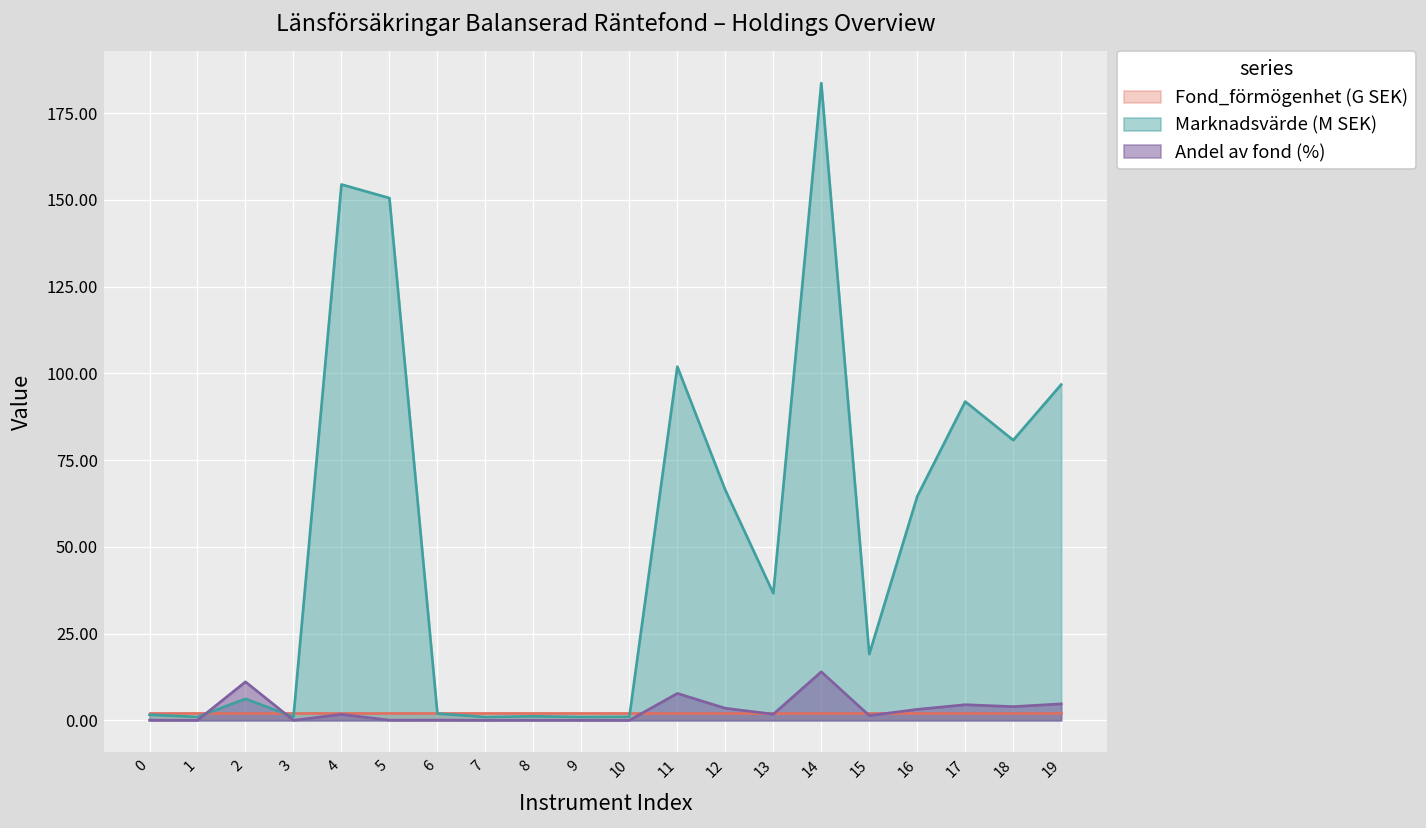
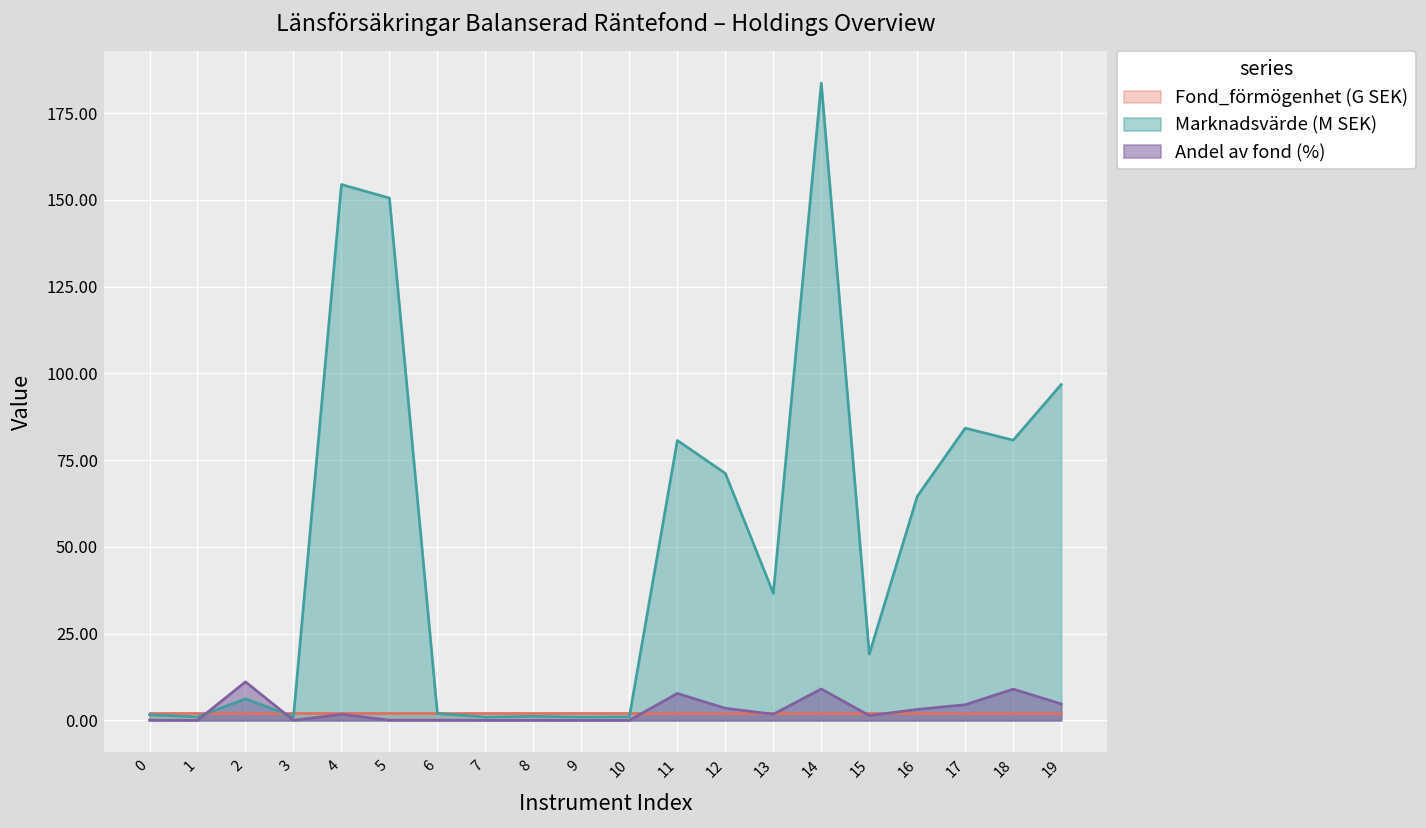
  {
    "Fond_förmögenhet (G SEK)": {
      "1": 2,
      "2": 2,
      "3": 2,
      "5": 2,
      "7": 2,
      "9": 2,
      "10": 2,
      "11": 2,
      "12": 2,
      "14": 2,
      "16": 2,
      "17": 2,
      "18": 2,
      "19": 2
    },
    "Marknadsvärde (M SEK)": {
      "1": 1,
      "2": 6,
      "3": 1,
      "4": 154,
      "5": 151,
      "7": 1,
      "9": 1,
      "10": 1,
-     "11": 102,
-     "12": 66,
+     "11": 81,
+     "12": 71,
      "13": 37,
      "14": 184,
      "15": 19,
      "16": 65,
-     "17": 92,
+     "17": 84,
      "18": 81,
      "19": 97
    },
    "Andel av fond (%)": {
      "0": 0,
      "1": 0,
      "2": 11,
      "3": 0,
      "5": 0,
      "6": 0,
      "7": 0,
      "8": 0,
      "9": 0,
      "10": 0,
      "11": 8,
      "12": 4,
-     "14": 14,
+     "14": 9,
      "16": 3,
      "17": 5,
-     "18": 4,
+     "18": 9,
      "19": 5
    }
  }
